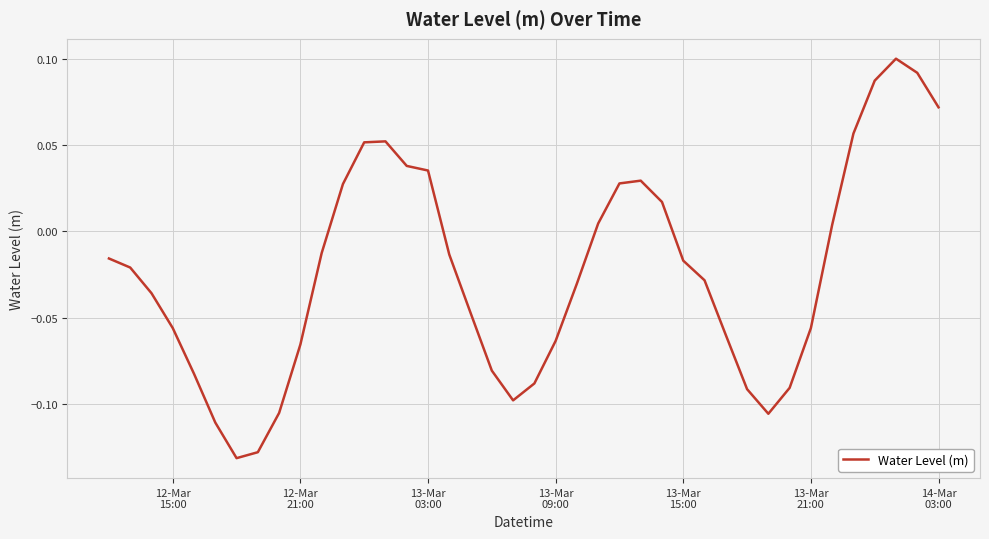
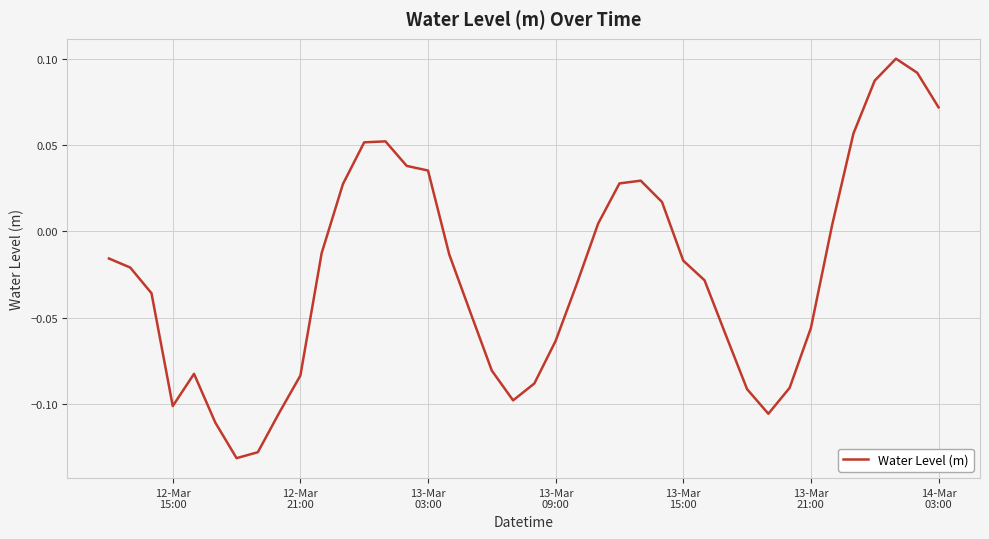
  {
-   "12-Mar 15:00": -0.056,
-   "12-Mar 21:00": -0.066,
+   "12-Mar 15:00": -0.101,
+   "12-Mar 21:00": -0.084,
    "13-Mar 03:00": 0.035,
    "13-Mar 09:00": -0.064,
    "13-Mar 15:00": -0.017,
    "13-Mar 21:00": -0.056,
    "14-Mar 03:00": 0.072
  }
